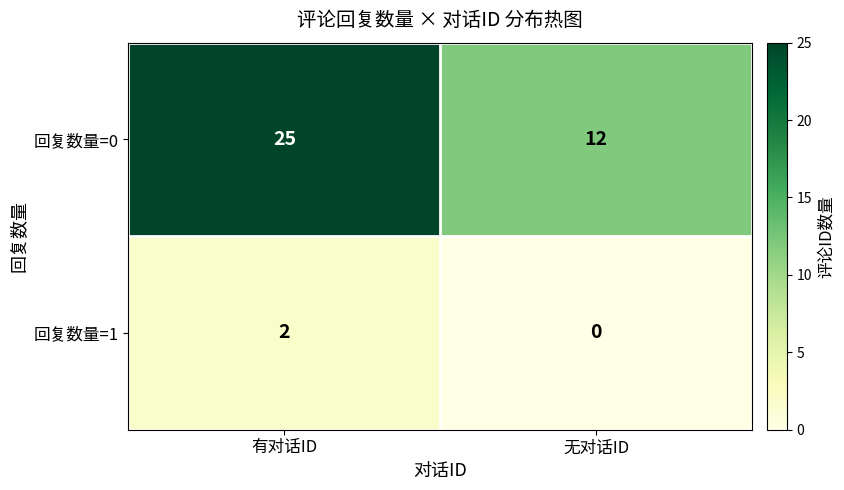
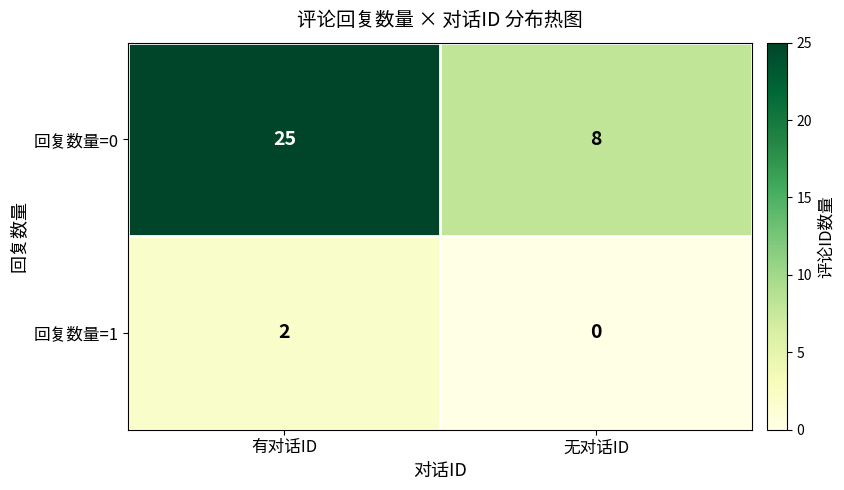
  {
    "回复数量=0": {
      "有对话ID": 25,
-     "无对话ID": 12
+     "无对话ID": 8
    },
    "回复数量=1": {
      "有对话ID": 2,
      "无对话ID": 0
    }
  }
